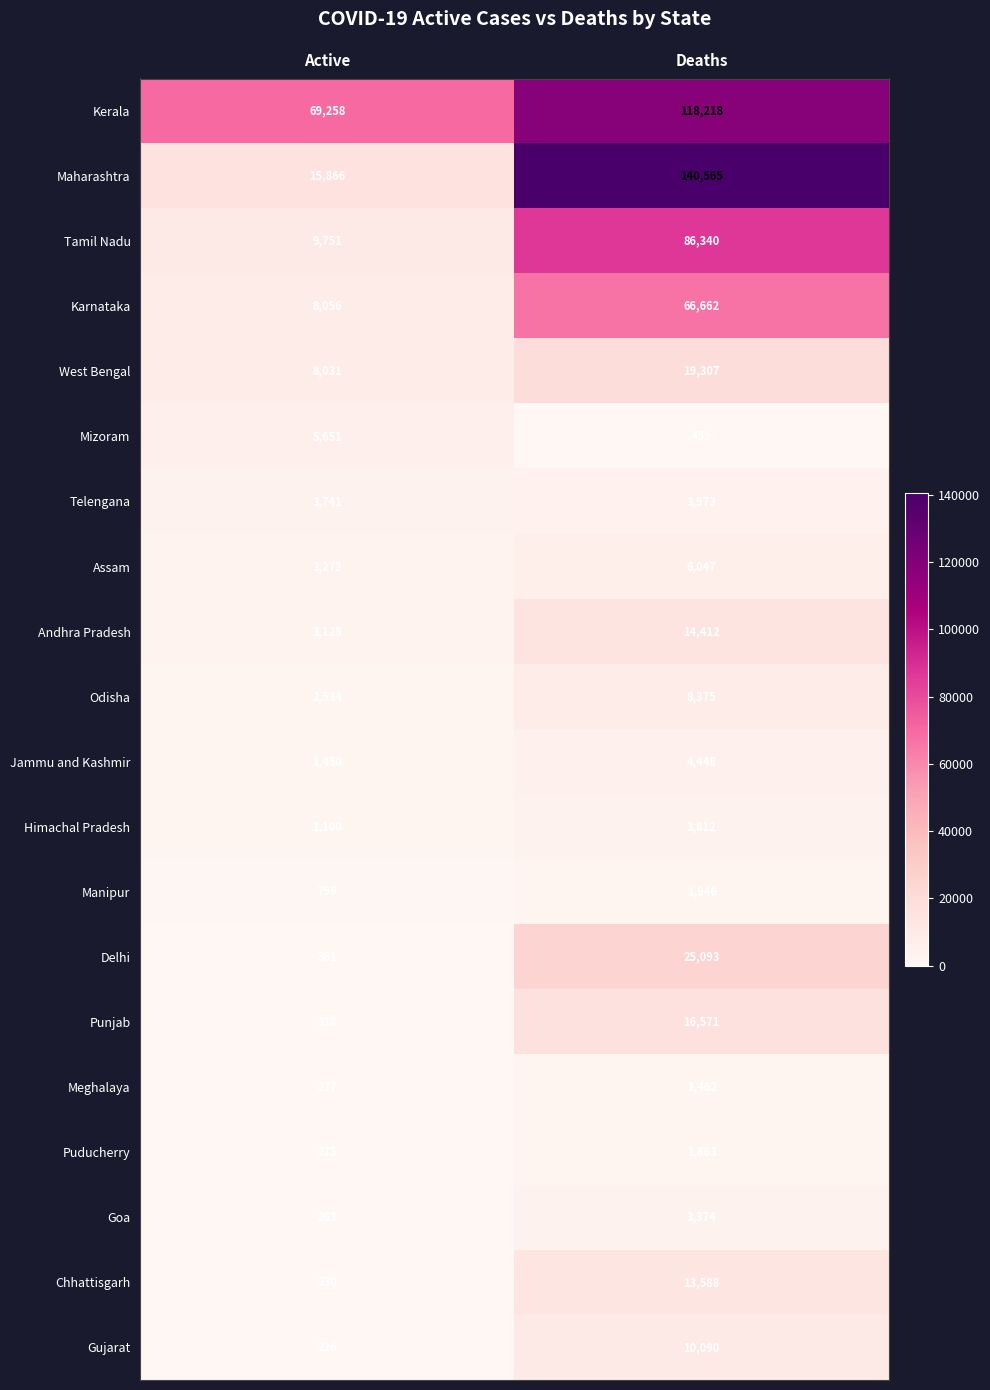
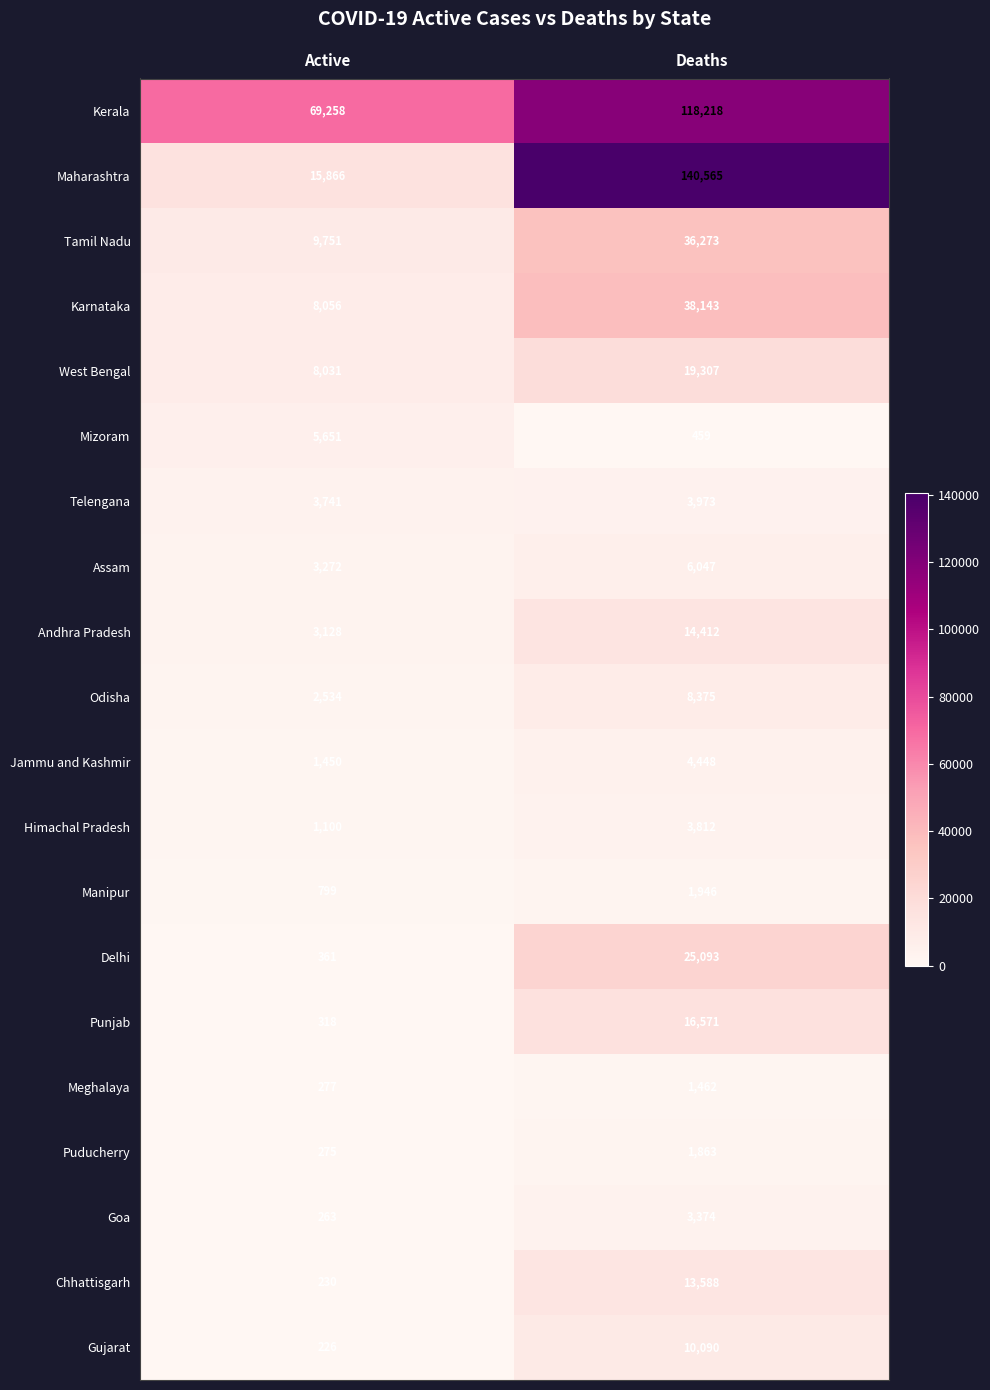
  {
    "Kerala": {
      "Active": "69,258",
      "Deaths": "118,218"
    },
    "Maharashtra": {
      "Deaths": "140,565"
    },
    "Tamil Nadu": {
-     "Deaths": "86,340"
+     "Deaths": "36,273"
    },
    "Karnataka": {
-     "Deaths": "66,662"
+     "Deaths": "38,143"
    }
  }
